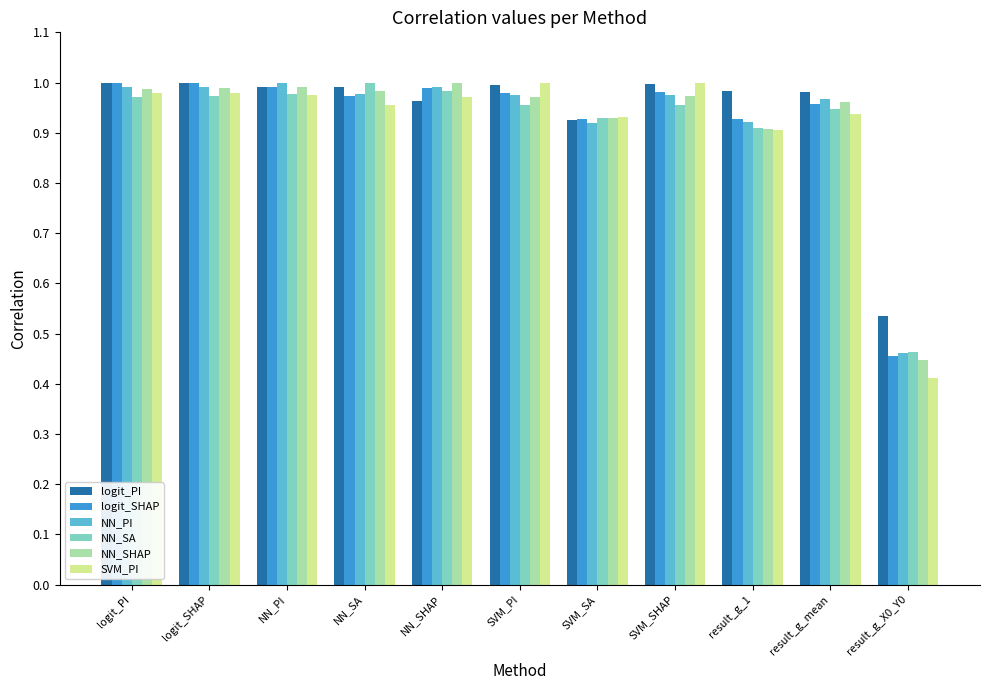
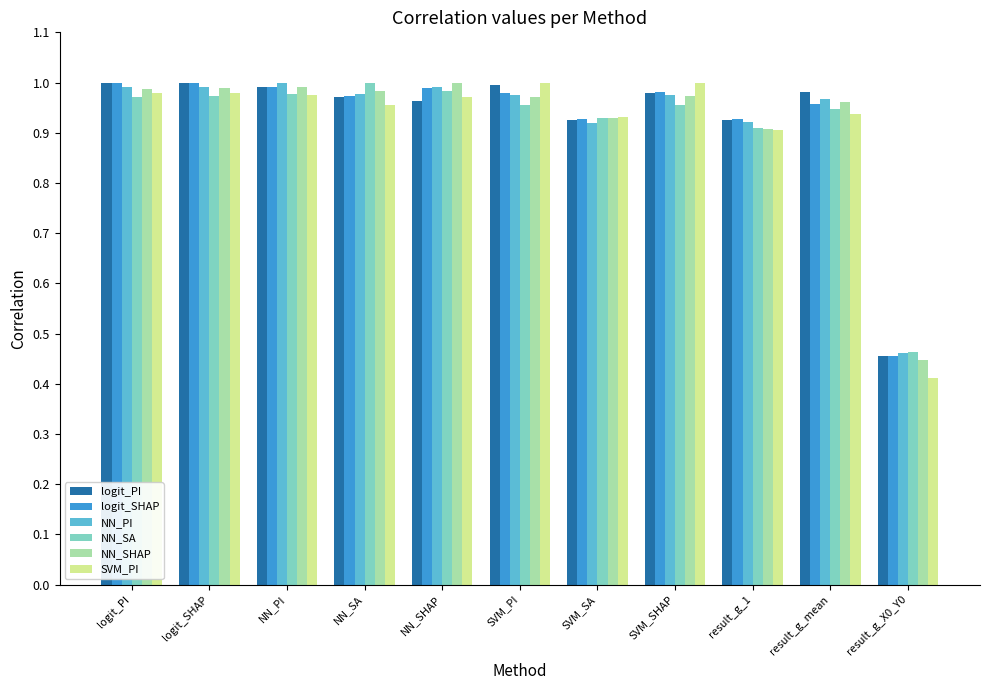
  {
    "logit_PI": {
      "logit_PI": 1.00,
      "logit_SHAP": 1.00,
      "NN_PI": 0.99,
-     "NN_SA": 0.99,
+     "NN_SA": 0.97,
      "NN_SHAP": 0.96,
      "SVM_PI": 1.00,
      "SVM_SA": 0.93,
-     "SVM_SHAP": 1.00,
-     "result_g_1": 0.98,
+     "SVM_SHAP": 0.98,
+     "result_g_1": 0.93,
      "result_g_mean": 0.98,
-     "result_g_X0_Y0": 0.54
+     "result_g_X0_Y0": 0.46
    }
  }
